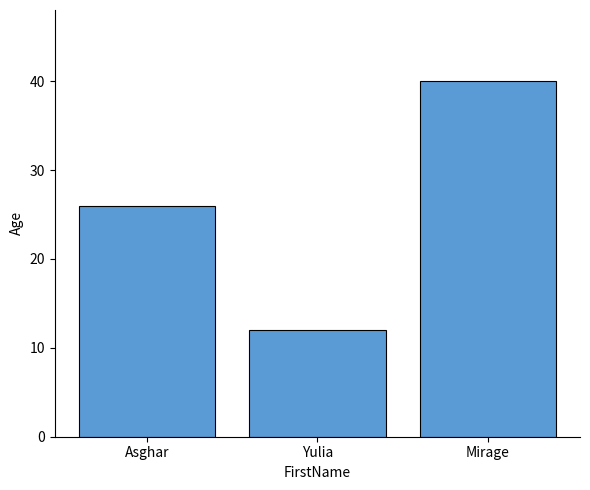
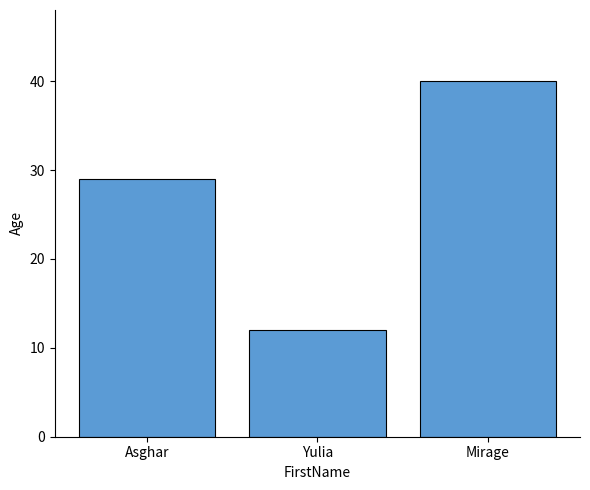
  {
-   "Asghar": 26,
+   "Asghar": 29,
    "Yulia": 12,
    "Mirage": 40
  }
